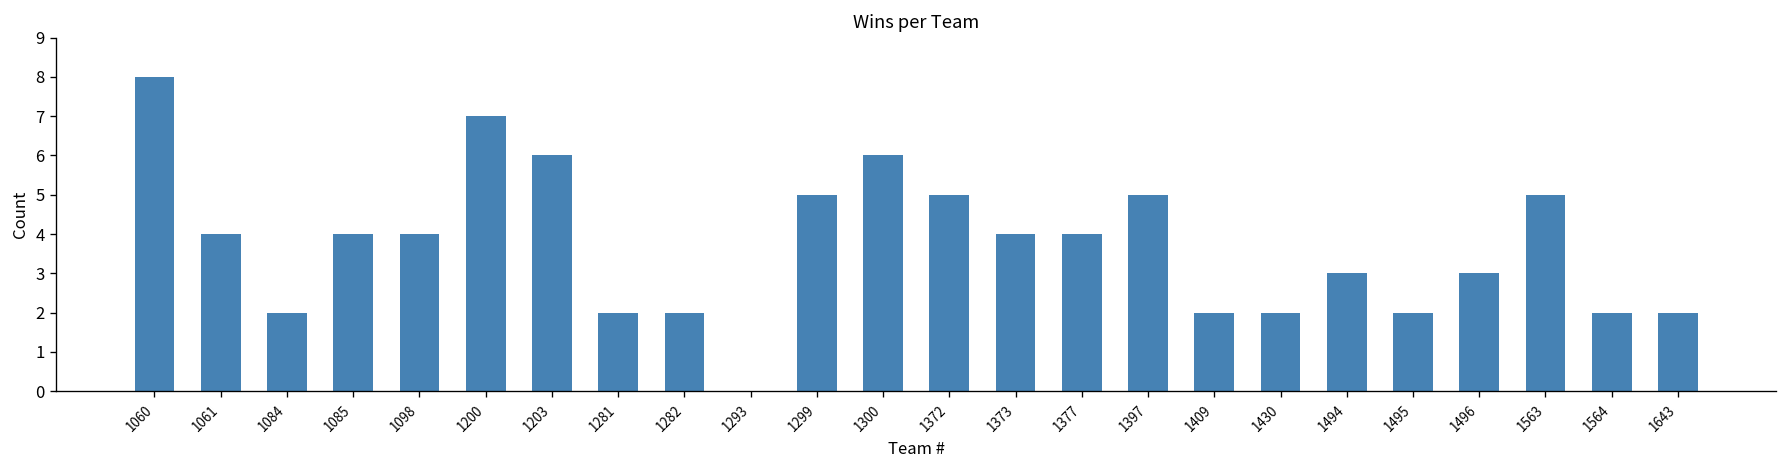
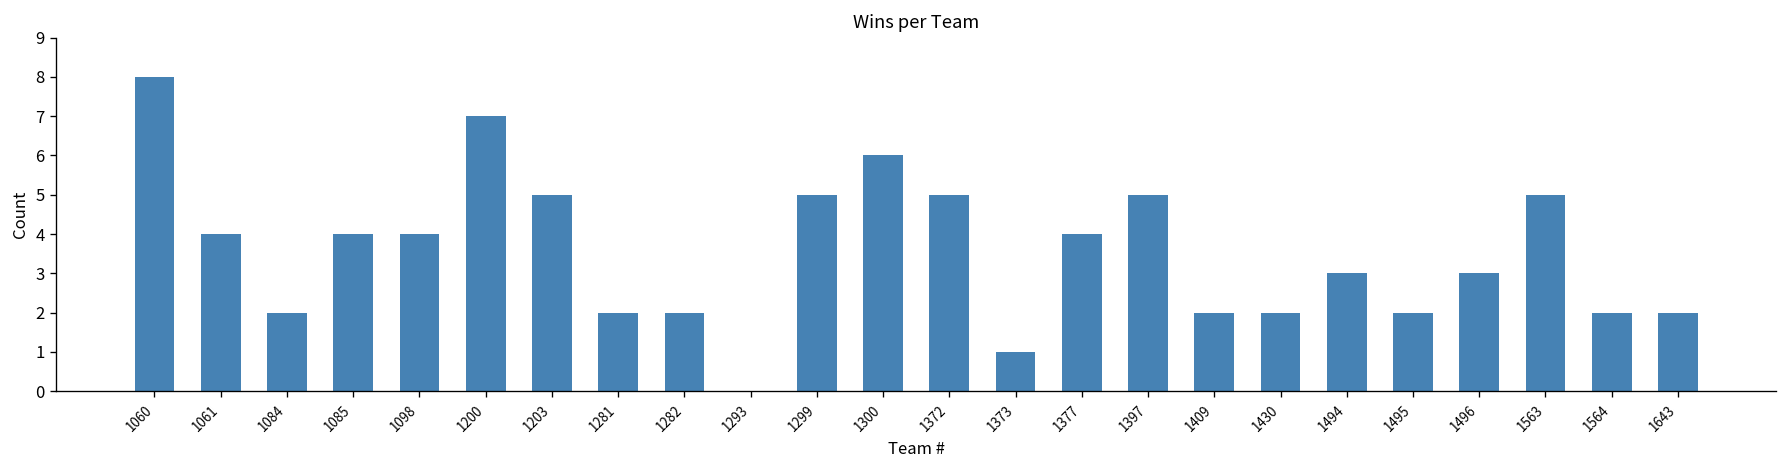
  {
    "1060": 8,
    "1061": 4,
    "1084": 2,
    "1085": 4,
    "1098": 4,
    "1200": 7,
-   "1203": 6,
+   "1203": 5,
    "1281": 2,
    "1282": 2,
    "1293": 0,
    "1299": 5,
    "1300": 6,
    "1372": 5,
-   "1373": 4,
+   "1373": 1,
    "1377": 4,
    "1397": 5,
    "1409": 2,
    "1430": 2,
    "1494": 3,
    "1495": 2,
    "1496": 3,
    "1563": 5,
    "1564": 2,
    "1643": 2
  }
